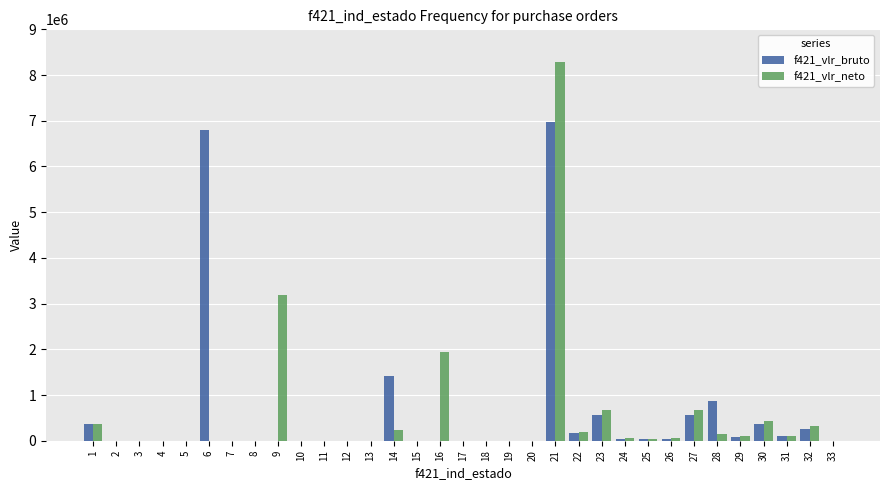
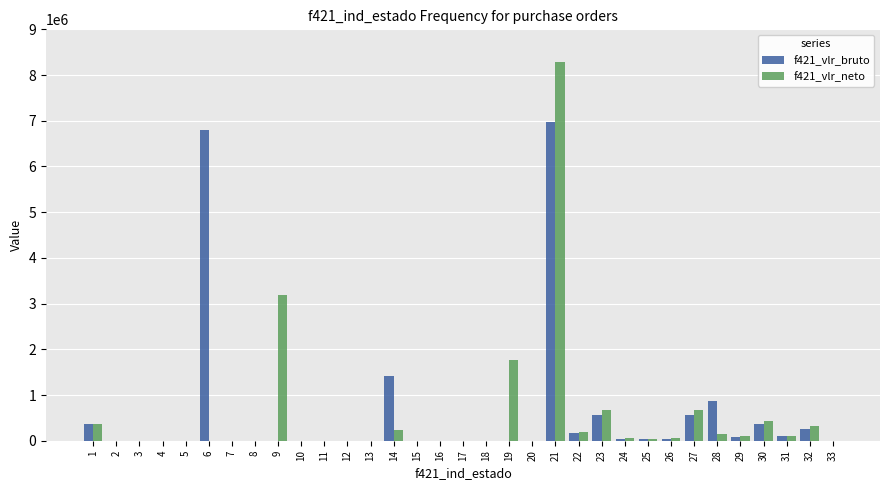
  {
    "f421_vlr_bruto": {
      "1": 400000,
      "2": 0,
      "3": 0,
      "4": 0,
      "5": 0,
      "6": 6800000,
      "7": 0,
      "8": 0,
      "9": 0,
      "10": 0,
      "11": 0,
      "12": 0,
      "13": 0,
      "14": 1400000,
      "15": 0,
      "16": 0,
      "17": 0,
      "18": 0,
      "19": 0,
      "20": 0,
      "21": 7000000,
      "22": 200000,
      "23": 600000,
      "27": 600000,
      "28": 900000,
      "29": 100000,
      "30": 400000,
      "31": 100000,
      "32": 300000,
      "33": 0
    },
    "f421_vlr_neto": {
      "1": 400000,
      "2": 0,
      "3": 0,
      "4": 0,
      "5": 0,
      "6": 0,
      "7": 0,
      "8": 0,
      "9": 3200000,
      "10": 0,
      "11": 0,
      "12": 0,
      "13": 0,
      "14": 200000,
      "15": 0,
-     "16": 1900000,
+     "16": 0,
      "17": 0,
      "18": 0,
-     "19": 0,
+     "19": 1800000,
      "20": 0,
      "21": 8300000,
      "22": 200000,
      "23": 700000,
      "24": 100000,
      "26": 100000,
      "27": 700000,
      "28": 200000,
      "29": 100000,
      "30": 400000,
      "31": 100000,
      "32": 300000,
      "33": 0
    }
  }
